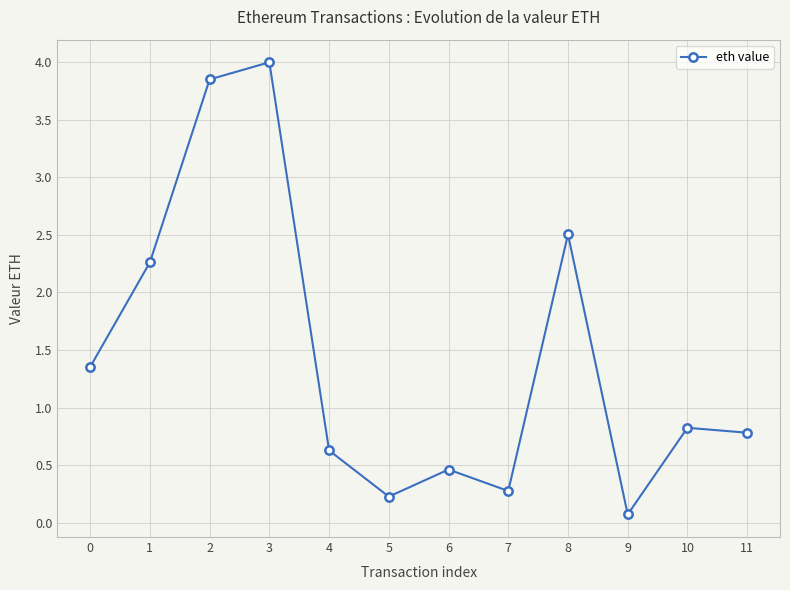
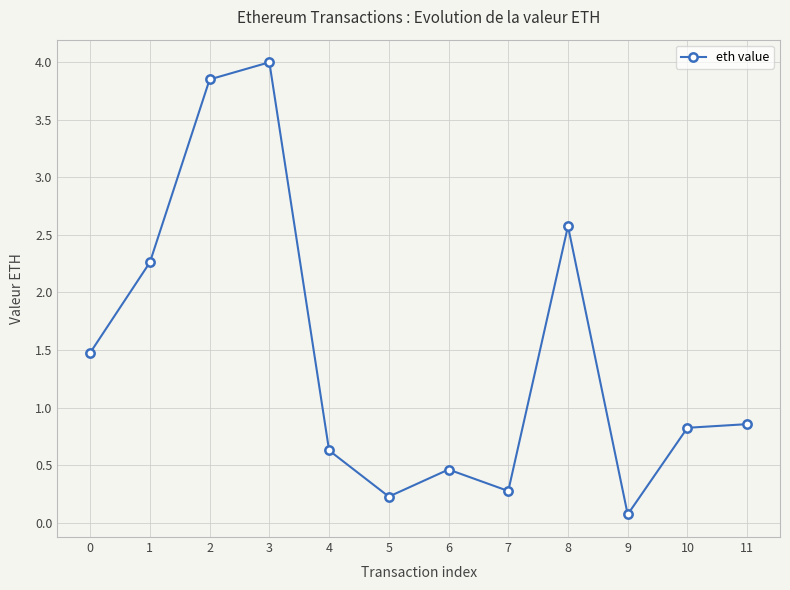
  {
-   "0": 1.35,
+   "0": 1.48,
    "1": 2.26,
    "2": 3.85,
    "3": 4.00,
    "4": 0.63,
    "5": 0.23,
    "6": 0.46,
    "7": 0.27,
-   "8": 2.50,
+   "8": 2.58,
    "9": 0.07,
    "10": 0.82,
-   "11": 0.78
+   "11": 0.86
  }
